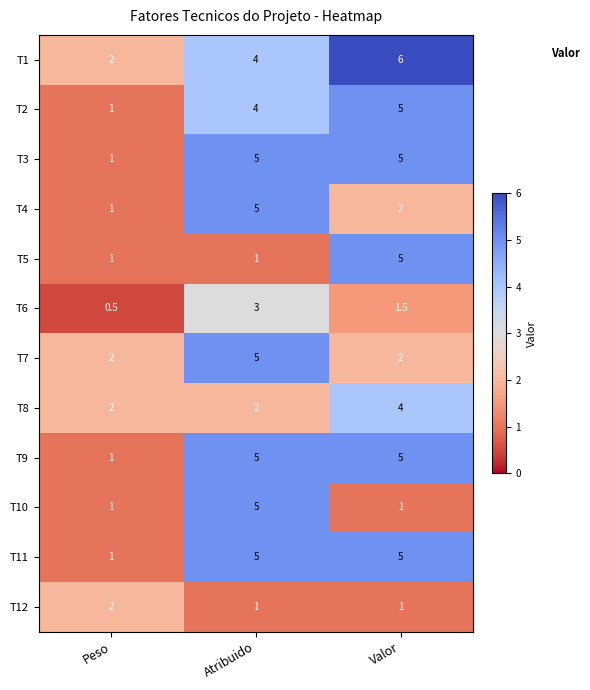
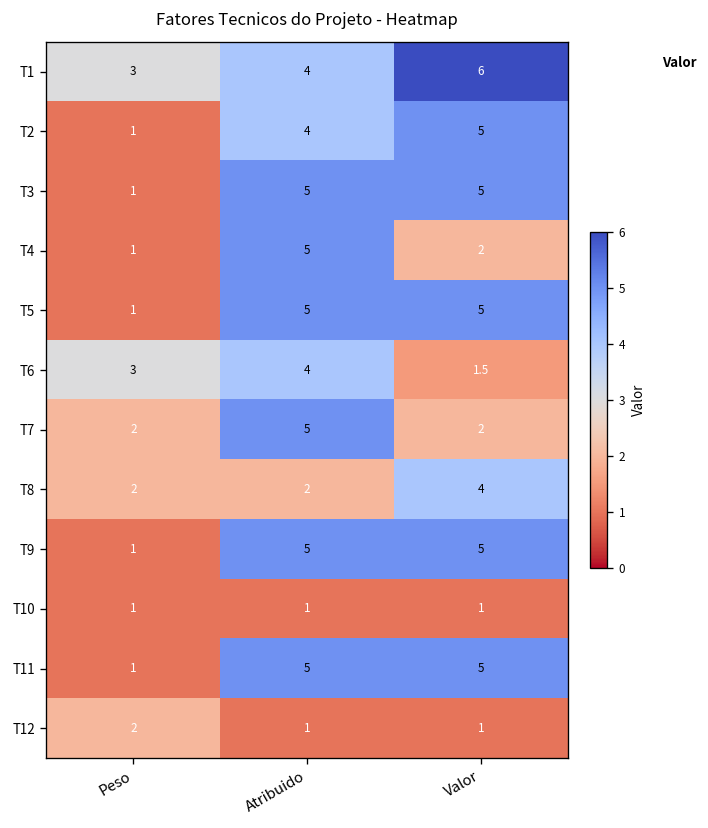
  {
    "T1": {
-     "Peso": 2,
+     "Peso": 3,
      "Atribuido": 4,
      "Valor": 6
    },
    "T2": {
      "Peso": 1,
      "Atribuido": 4,
      "Valor": 5
    },
    "T3": {
      "Peso": 1,
      "Atribuido": 5,
      "Valor": 5
    },
    "T4": {
      "Peso": 1,
      "Atribuido": 5,
      "Valor": 2
    },
    "T5": {
      "Peso": 1,
-     "Atribuido": 1,
+     "Atribuido": 5,
      "Valor": 5
    },
    "T6": {
-     "Peso": 0.5,
-     "Atribuido": 3,
+     "Peso": 3,
+     "Atribuido": 4,
      "Valor": 1.5
    },
    "T7": {
      "Peso": 2,
      "Atribuido": 5,
      "Valor": 2
    },
    "T8": {
      "Peso": 2,
      "Atribuido": 2,
      "Valor": 4
    },
    "T9": {
      "Peso": 1,
      "Atribuido": 5,
      "Valor": 5
    },
    "T10": {
      "Peso": 1,
-     "Atribuido": 5,
+     "Atribuido": 1,
      "Valor": 1
    },
    "T11": {
      "Peso": 1,
      "Atribuido": 5,
      "Valor": 5
    },
    "T12": {
      "Peso": 2,
      "Atribuido": 1,
      "Valor": 1
    }
  }
